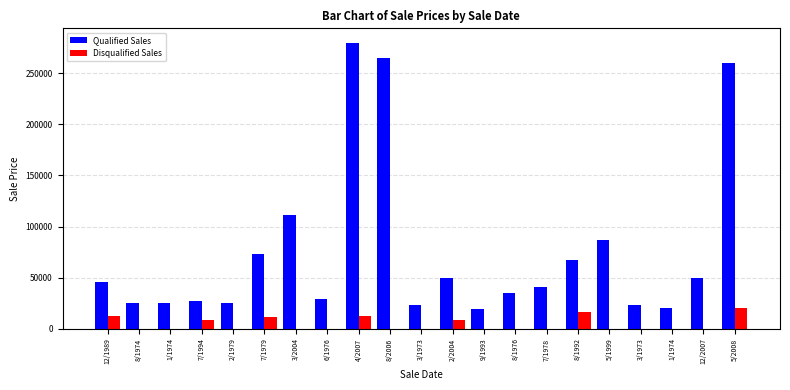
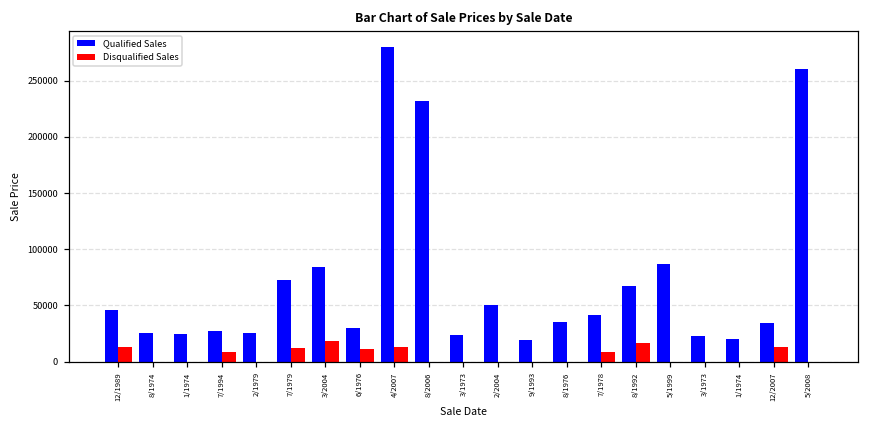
  {
    "Qualified Sales": {
      "12/1989": 46000,
      "8/1974": 25000,
      "7/1994": 27000,
      "2/1979": 25000,
      "7/1979": 73000,
-     "3/2004": 111000,
+     "3/2004": 84000,
      "6/1976": 30000,
      "4/2007": 280000,
-     "8/2006": 265000,
+     "8/2006": 232000,
      "2/2004": 50000,
      "9/1993": 19000,
      "8/1976": 35000,
      "7/1978": 41000,
      "8/1992": 67000,
      "5/1999": 87000,
-     "12/2007": 50000,
+     "12/2007": 34000,
      "5/2008": 260000
    },
    "Disqualified Sales": {
      "12/1989": 13000,
      "8/1974": 0,
      "7/1994": 9000,
      "2/1979": 0,
      "7/1979": 12000,
-     "3/2004": 0,
-     "6/1976": 0,
+     "3/2004": 19000,
+     "6/1976": 11000,
      "4/2007": 13000,
      "8/2006": 0,
-     "2/2004": 8000,
+     "2/2004": 0,
      "9/1993": 0,
      "8/1976": 0,
-     "7/1978": 0,
+     "7/1978": 9000,
      "8/1992": 17000,
      "5/1999": 0,
-     "12/2007": 0,
-     "5/2008": 21000
+     "12/2007": 13000,
+     "5/2008": 0
    }
  }
